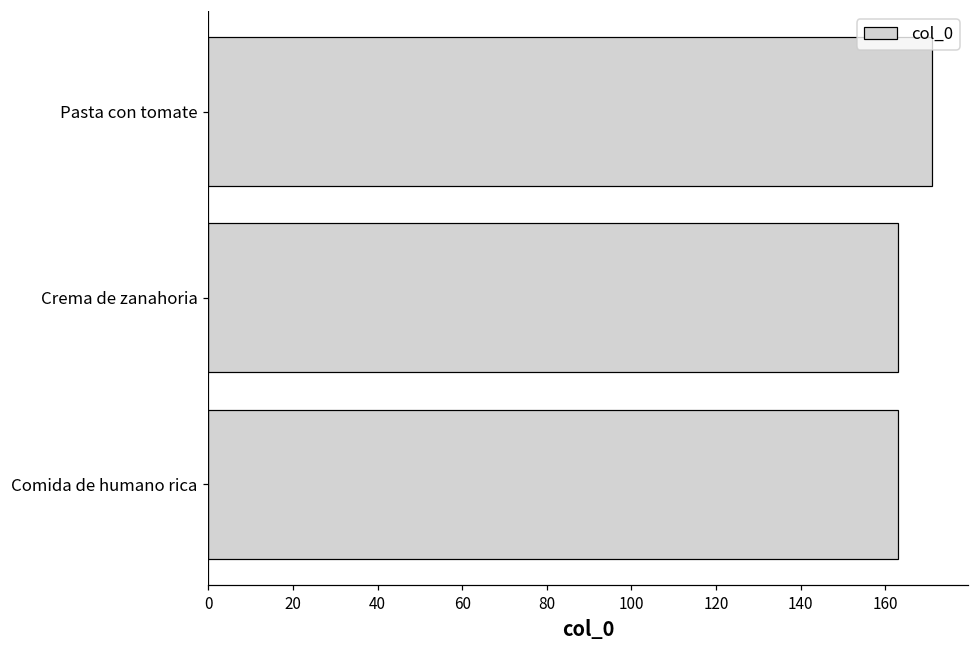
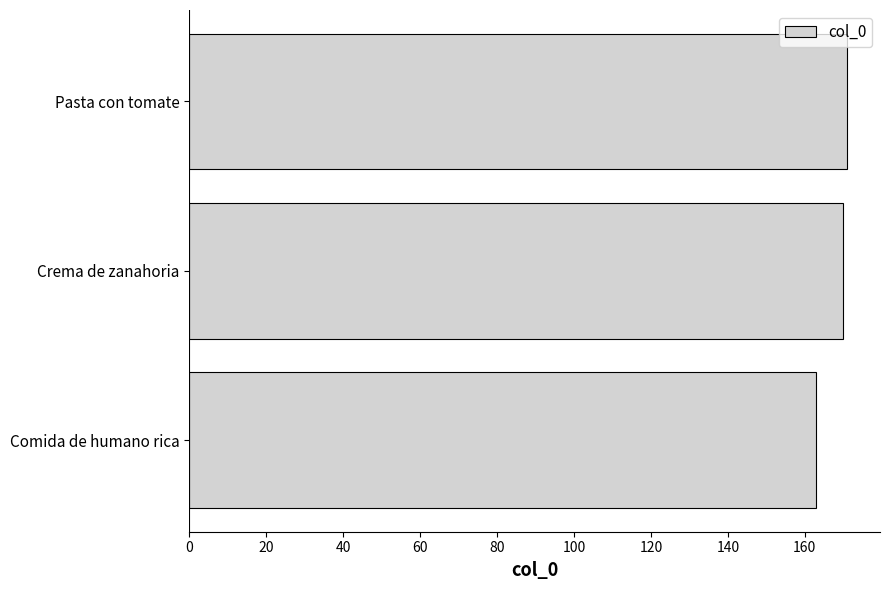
  {
    "Pasta con tomate": 171,
-   "Crema de zanahoria": 163,
+   "Crema de zanahoria": 170,
    "Comida de humano rica": 163
  }
